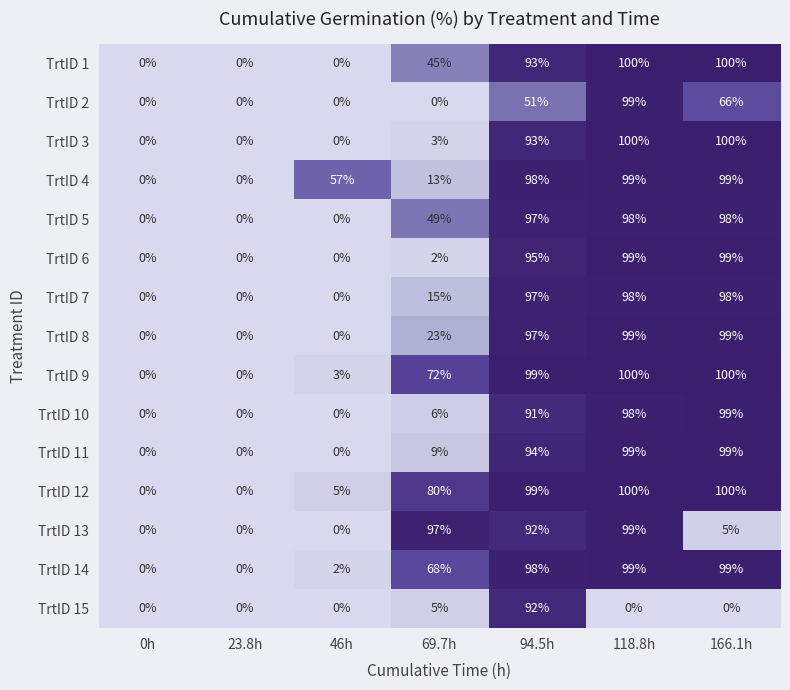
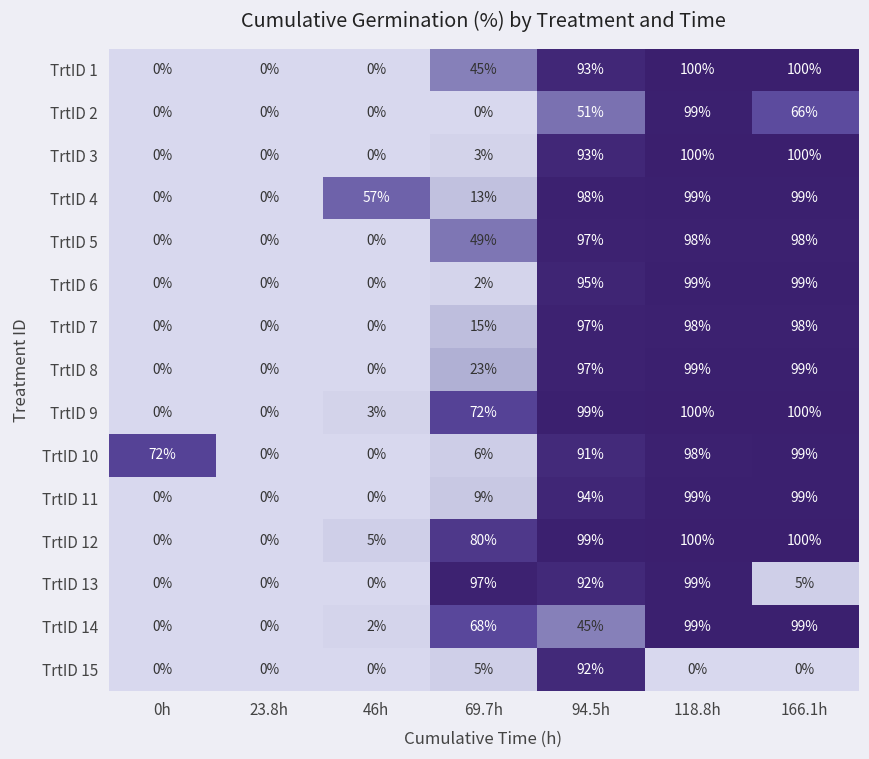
  {
    "TrtID 1": {
      "0h": "0%",
      "23.8h": "0%",
      "46h": "0%",
      "69.7h": "45%",
      "94.5h": "93%",
      "118.8h": "100%",
      "166.1h": "100%"
    },
    "TrtID 2": {
      "0h": "0%",
      "23.8h": "0%",
      "46h": "0%",
      "69.7h": "0%",
      "94.5h": "51%",
      "118.8h": "99%",
      "166.1h": "66%"
    },
    "TrtID 3": {
      "0h": "0%",
      "23.8h": "0%",
      "46h": "0%",
      "69.7h": "3%",
      "94.5h": "93%",
      "118.8h": "100%",
      "166.1h": "100%"
    },
    "TrtID 4": {
      "0h": "0%",
      "23.8h": "0%",
      "46h": "57%",
      "69.7h": "13%",
      "94.5h": "98%",
      "118.8h": "99%",
      "166.1h": "99%"
    },
    "TrtID 5": {
      "0h": "0%",
      "23.8h": "0%",
      "46h": "0%",
      "69.7h": "49%",
      "94.5h": "97%",
      "118.8h": "98%",
      "166.1h": "98%"
    },
    "TrtID 6": {
      "0h": "0%",
      "23.8h": "0%",
      "46h": "0%",
      "69.7h": "2%",
      "94.5h": "95%",
      "118.8h": "99%",
      "166.1h": "99%"
    },
    "TrtID 7": {
      "0h": "0%",
      "23.8h": "0%",
      "46h": "0%",
      "69.7h": "15%",
      "94.5h": "97%",
      "118.8h": "98%",
      "166.1h": "98%"
    },
    "TrtID 8": {
      "0h": "0%",
      "23.8h": "0%",
      "46h": "0%",
      "69.7h": "23%",
      "94.5h": "97%",
      "118.8h": "99%",
      "166.1h": "99%"
    },
    "TrtID 9": {
      "0h": "0%",
      "23.8h": "0%",
      "46h": "3%",
      "69.7h": "72%",
      "94.5h": "99%",
      "118.8h": "100%",
      "166.1h": "100%"
    },
    "TrtID 10": {
-     "0h": "0%",
+     "0h": "72%",
      "23.8h": "0%",
      "46h": "0%",
      "69.7h": "6%",
      "94.5h": "91%",
      "118.8h": "98%",
      "166.1h": "99%"
    },
    "TrtID 11": {
      "0h": "0%",
      "23.8h": "0%",
      "46h": "0%",
      "69.7h": "9%",
      "94.5h": "94%",
      "118.8h": "99%",
      "166.1h": "99%"
    },
    "TrtID 12": {
      "0h": "0%",
      "23.8h": "0%",
      "46h": "5%",
      "69.7h": "80%",
      "94.5h": "99%",
      "118.8h": "100%",
      "166.1h": "100%"
    },
    "TrtID 13": {
      "0h": "0%",
      "23.8h": "0%",
      "46h": "0%",
      "69.7h": "97%",
      "94.5h": "92%",
      "118.8h": "99%",
      "166.1h": "5%"
    },
    "TrtID 14": {
      "0h": "0%",
      "23.8h": "0%",
      "46h": "2%",
      "69.7h": "68%",
-     "94.5h": "98%",
+     "94.5h": "45%",
      "118.8h": "99%",
      "166.1h": "99%"
    },
    "TrtID 15": {
      "0h": "0%",
      "23.8h": "0%",
      "46h": "0%",
      "69.7h": "5%",
      "94.5h": "92%",
      "118.8h": "0%",
      "166.1h": "0%"
    }
  }
